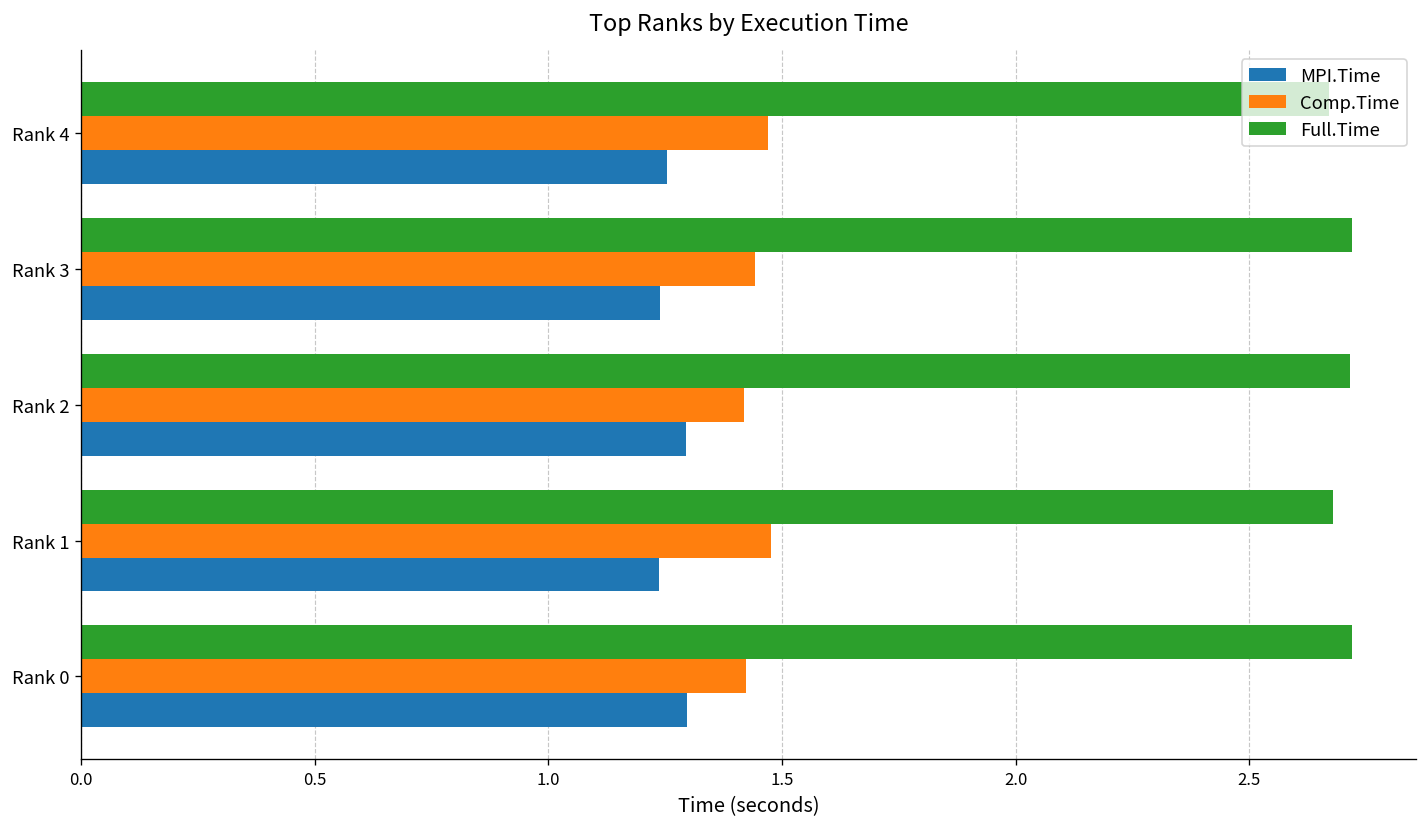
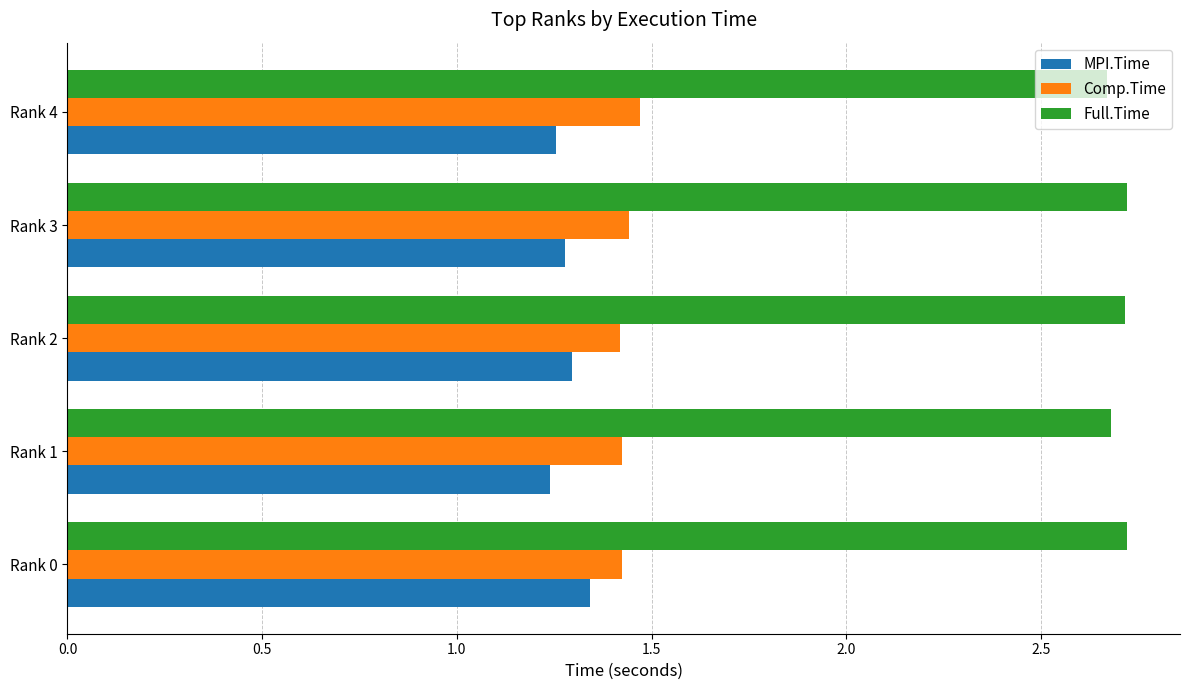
  {
    "MPI.Time": {
      "Rank 4": 1.25,
-     "Rank 3": 1.24,
+     "Rank 3": 1.28,
      "Rank 2": 1.30,
      "Rank 1": 1.24,
-     "Rank 0": 1.30
+     "Rank 0": 1.34
    },
    "Comp.Time": {
      "Rank 4": 1.47,
      "Rank 3": 1.44,
      "Rank 2": 1.42,
-     "Rank 1": 1.48,
+     "Rank 1": 1.42,
      "Rank 0": 1.42
    },
    "Full.Time": {
      "Rank 3": 2.72,
      "Rank 2": 2.71,
      "Rank 1": 2.68,
      "Rank 0": 2.72
    }
  }
